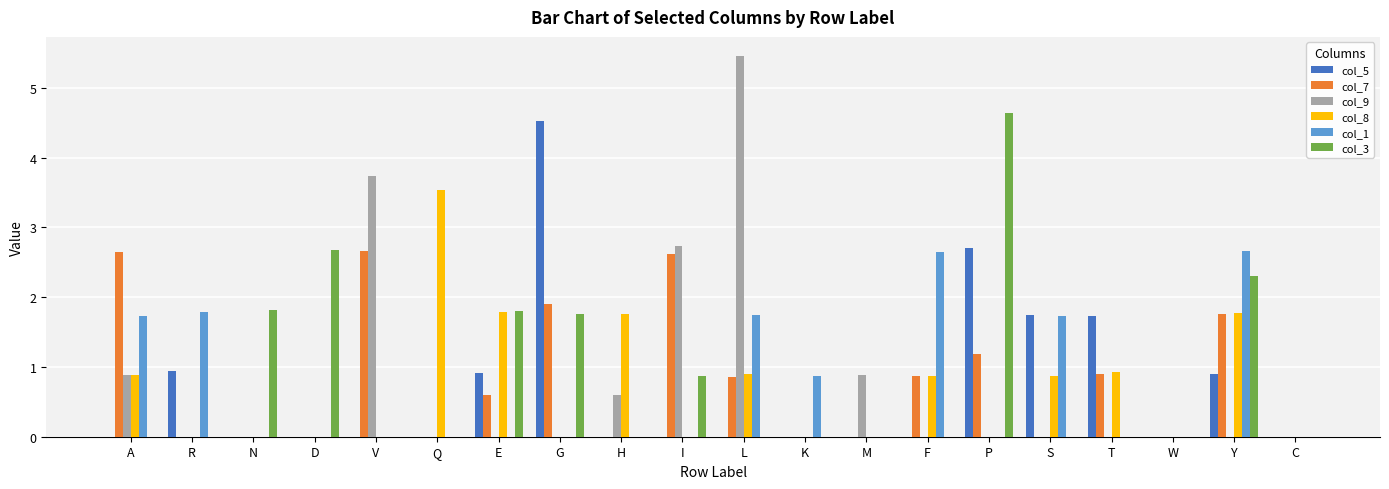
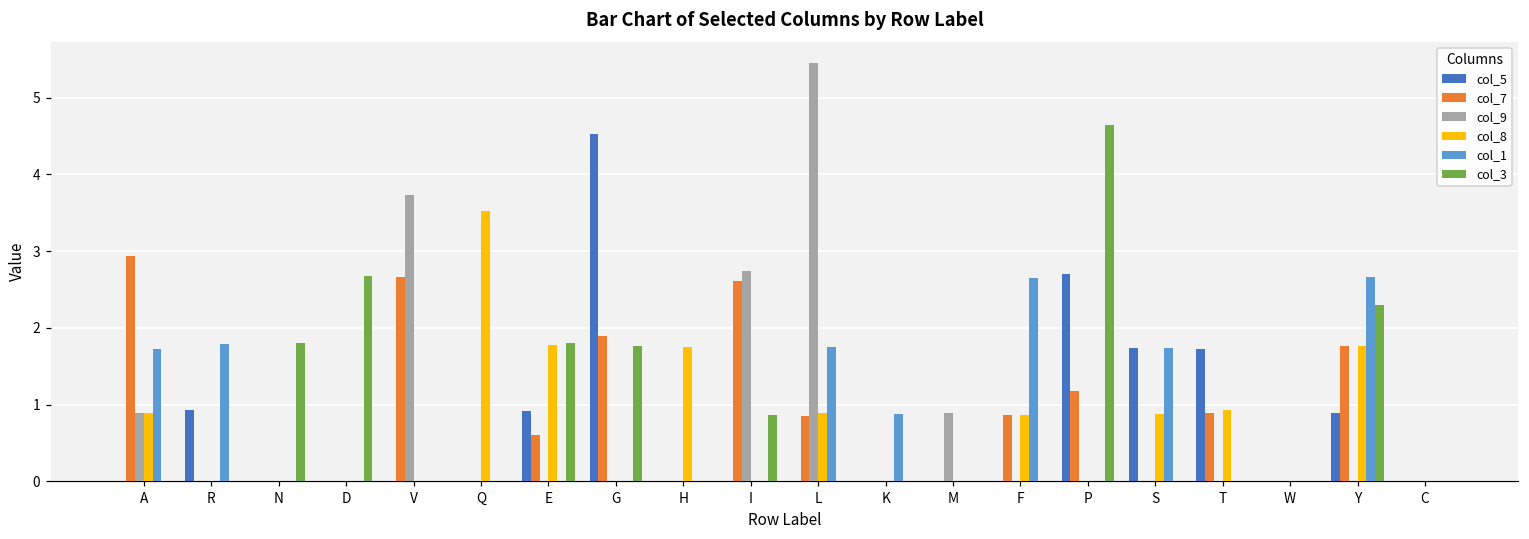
  {
    "col_7": {
-     "A": 2.6,
+     "A": 2.9,
      "R": 0.0,
      "N": 0.0,
      "D": 0.0,
      "V": 2.7,
      "Q": 0.0,
      "E": 0.6,
      "G": 1.9,
      "H": 0.0,
      "I": 2.6,
      "L": 0.9,
      "K": 0.0,
      "M": 0.0,
      "F": 0.9,
      "P": 1.2,
      "S": 0.0,
      "T": 0.9,
      "W": 0.0,
      "Y": 1.8,
      "C": 0.0
    },
    "col_9": {
      "A": 0.9,
      "R": 0.0,
      "N": 0.0,
      "D": 0.0,
      "V": 3.7,
      "Q": 0.0,
      "E": 0.0,
      "G": 0.0,
-     "H": 0.6,
+     "H": 0.0,
      "I": 2.7,
      "L": 5.5,
      "K": 0.0,
      "M": 0.9,
      "F": 0.0,
      "P": 0.0,
      "S": 0.0,
      "T": 0.0,
      "W": 0.0,
      "Y": 0.0,
      "C": 0.0
    },
    "col_8": {
      "A": 0.9,
      "R": 0.0,
      "N": 0.0,
      "D": 0.0,
      "V": 0.0,
      "Q": 3.5,
      "E": 1.8,
      "G": 0.0,
      "H": 1.8,
      "I": 0.0,
      "L": 0.9,
      "K": 0.0,
      "M": 0.0,
      "F": 0.9,
      "P": 0.0,
      "S": 0.9,
      "T": 0.9,
      "W": 0.0,
      "Y": 1.8,
      "C": 0.0
    },
    "col_3": {
      "A": 0.0,
      "R": 0.0,
      "N": 1.8,
      "D": 2.7,
      "V": 0.0,
      "Q": 0.0,
      "E": 1.8,
      "G": 1.8,
      "H": 0.0,
      "I": 0.9,
      "L": 0.0,
      "K": 0.0,
      "M": 0.0,
      "F": 0.0,
      "P": 4.6,
      "S": 0.0,
      "T": 0.0,
      "W": 0.0,
      "Y": 2.3,
      "C": 0.0
    }
  }
